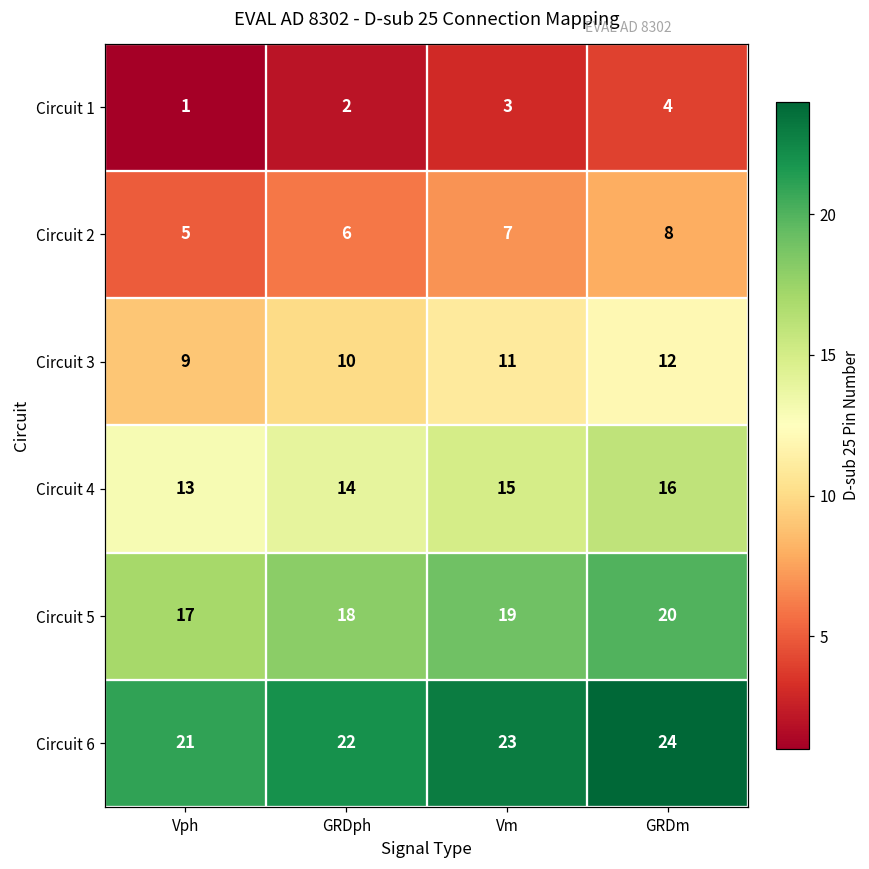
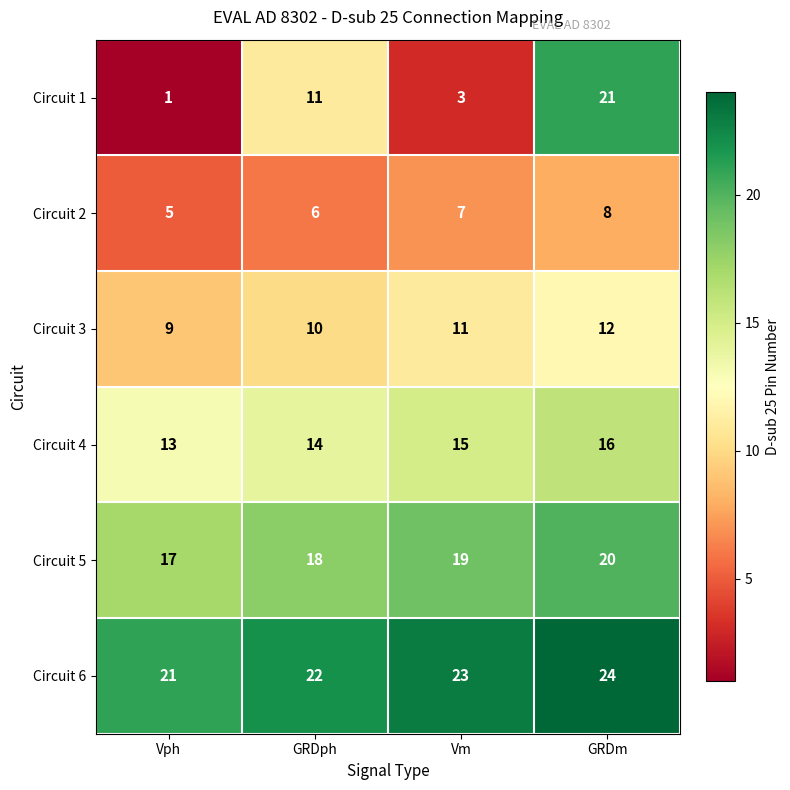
  {
    "Circuit 1": {
      "Vph": 1,
-     "GRDph": 2,
+     "GRDph": 11,
      "Vm": 3,
-     "GRDm": 4
+     "GRDm": 21
    },
    "Circuit 2": {
      "Vph": 5,
      "GRDph": 6,
      "Vm": 7,
      "GRDm": 8
    },
    "Circuit 3": {
      "Vph": 9,
      "GRDph": 10,
      "Vm": 11,
      "GRDm": 12
    },
    "Circuit 4": {
      "Vph": 13,
      "GRDph": 14,
      "Vm": 15,
      "GRDm": 16
    },
    "Circuit 5": {
      "Vph": 17,
      "GRDph": 18,
      "Vm": 19,
      "GRDm": 20
    },
    "Circuit 6": {
      "Vph": 21,
      "GRDph": 22,
      "Vm": 23,
      "GRDm": 24
    }
  }
